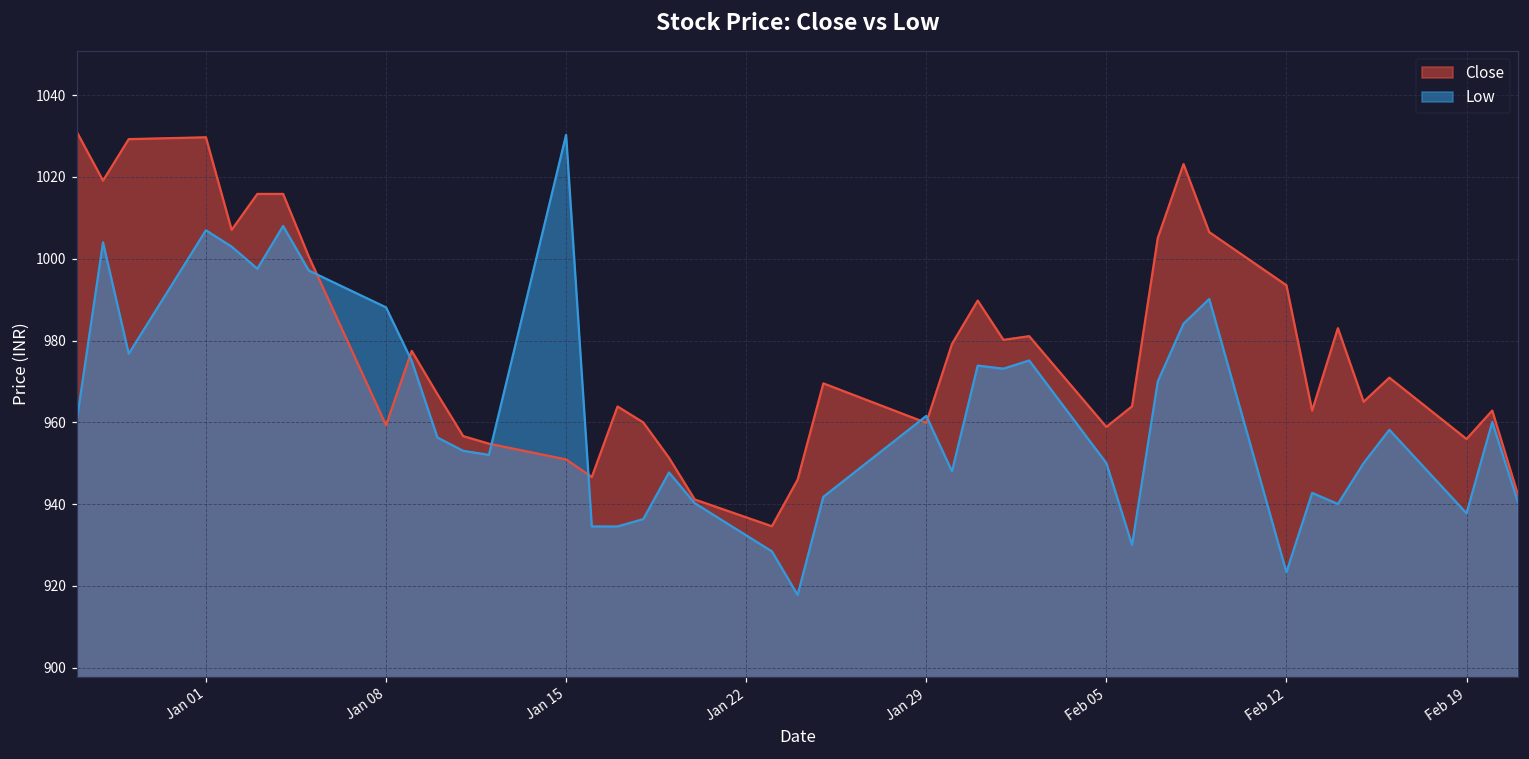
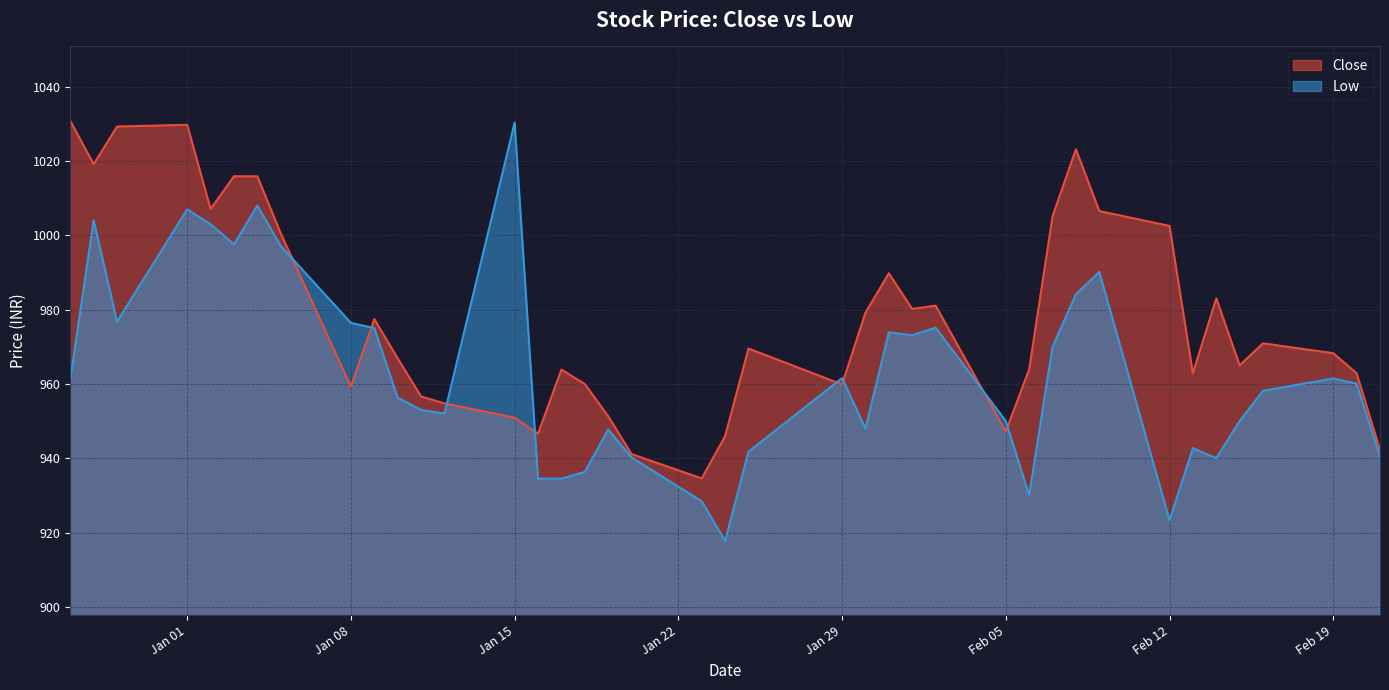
  {
    "Close": {
      "Jan 01": 1030,
      "Jan 08": 959,
      "Jan 15": 951,
      "Jan 29": 960,
-     "Feb 05": 959,
-     "Feb 12": 994,
-     "Feb 19": 956
+     "Feb 05": 947,
+     "Feb 12": 1003,
+     "Feb 19": 968
    },
    "Low": {
      "Jan 01": 1007,
-     "Jan 08": 988,
+     "Jan 08": 976,
      "Jan 15": 1030,
      "Jan 29": 962,
      "Feb 05": 950,
      "Feb 12": 923,
-     "Feb 19": 938
+     "Feb 19": 961
    }
  }
